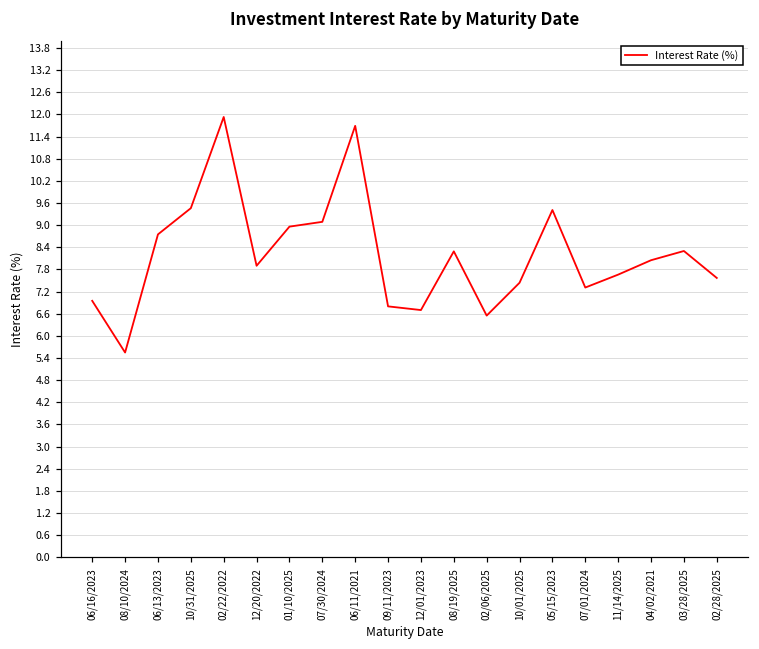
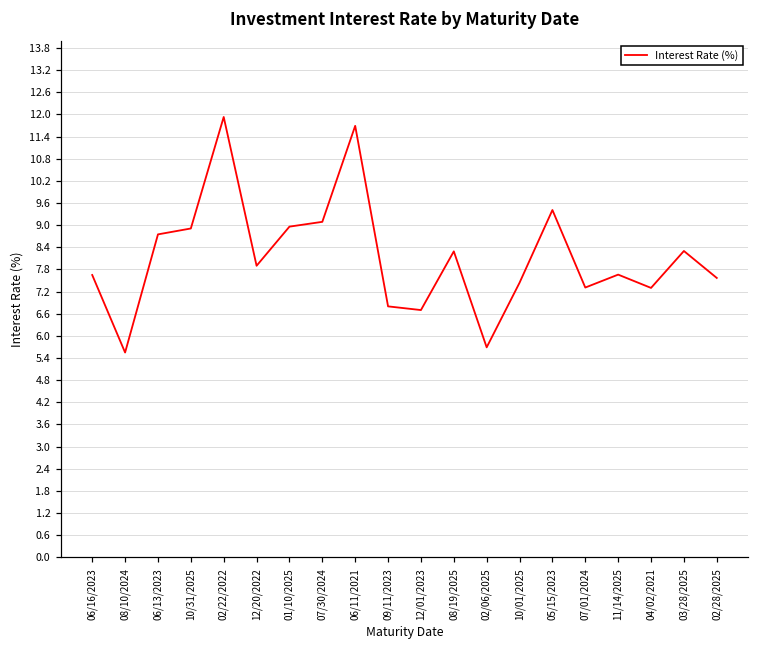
  {
-   "06/16/2023": 7.0,
+   "06/16/2023": 7.7,
    "08/10/2024": 5.6,
    "06/13/2023": 8.8,
-   "10/31/2025": 9.5,
+   "10/31/2025": 8.9,
    "02/22/2022": 11.9,
    "12/20/2022": 7.9,
    "01/10/2025": 9.0,
    "07/30/2024": 9.1,
    "06/11/2021": 11.7,
    "09/11/2023": 6.8,
    "12/01/2023": 6.7,
    "08/19/2025": 8.3,
-   "02/06/2025": 6.6,
+   "02/06/2025": 5.7,
    "10/01/2025": 7.4,
    "05/15/2023": 9.4,
    "07/01/2024": 7.3,
    "11/14/2025": 7.7,
-   "04/02/2021": 8.1,
+   "04/02/2021": 7.3,
    "03/28/2025": 8.3,
    "02/28/2025": 7.6
  }
